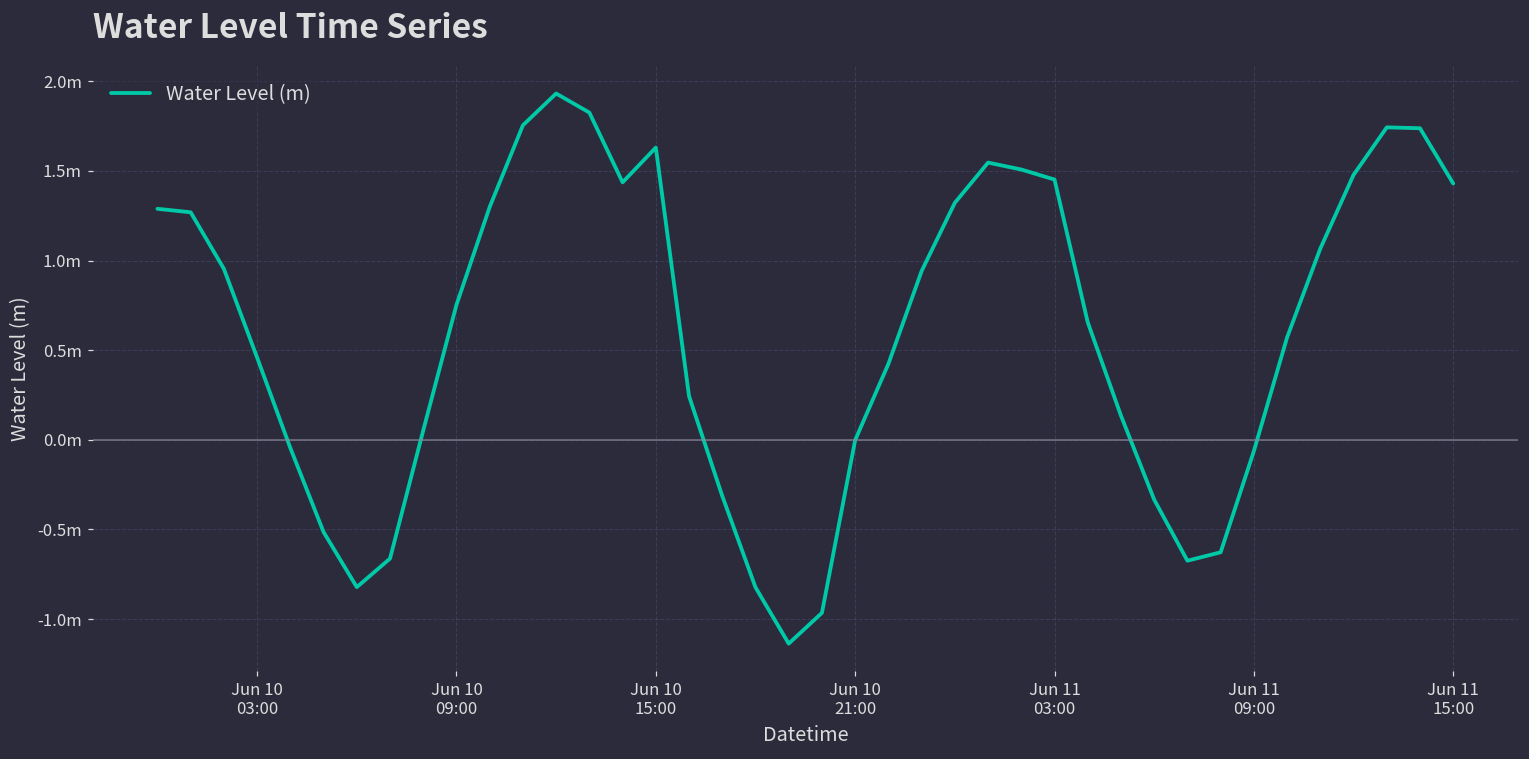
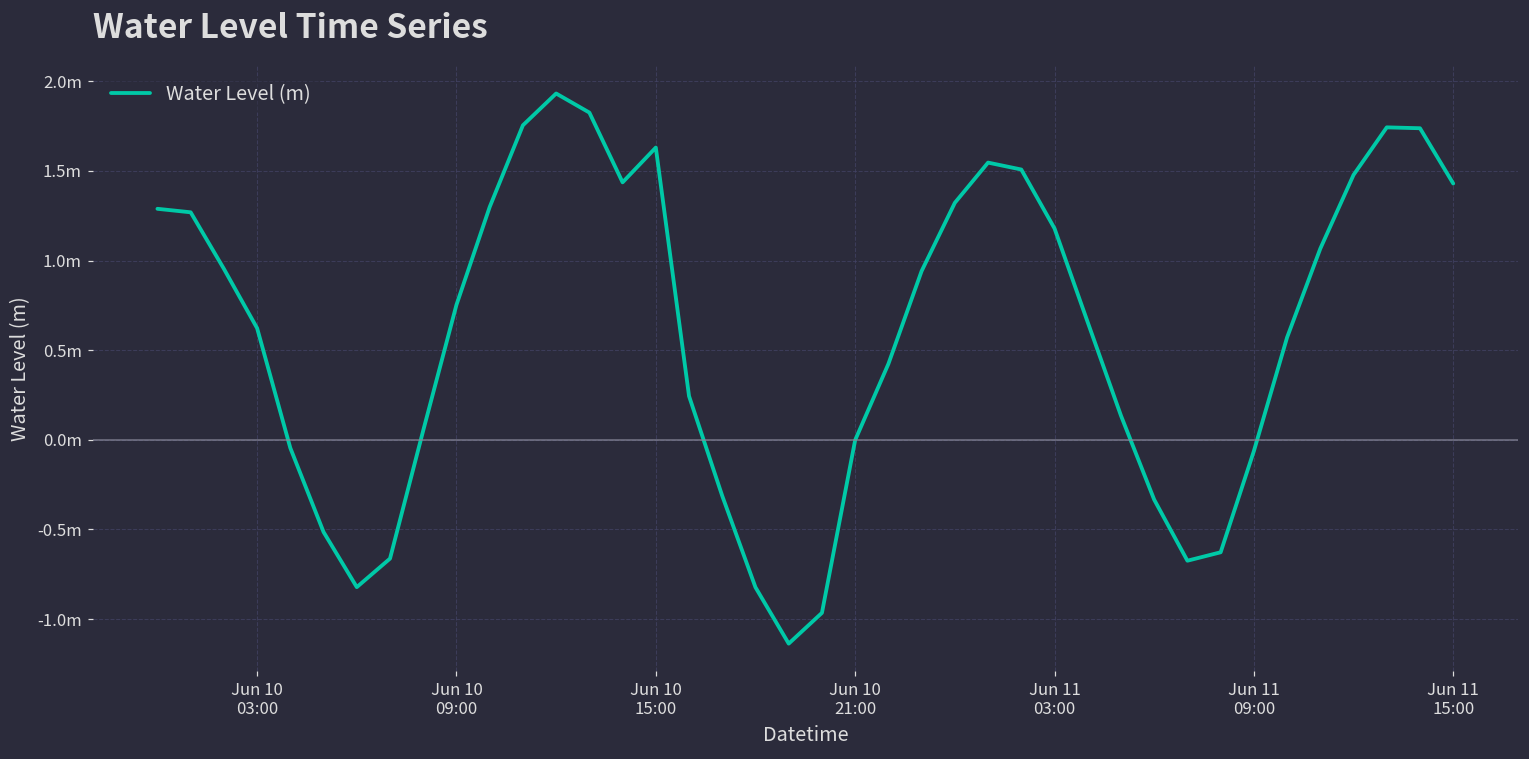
  {
-   "Jun 10 03:00": "0.46m",
+   "Jun 10 03:00": "0.62m",
    "Jun 10 09:00": "0.75m",
    "Jun 10 15:00": "1.63m",
    "Jun 10 21:00": "0.00m",
-   "Jun 11 03:00": "1.45m",
+   "Jun 11 03:00": "1.18m",
    "Jun 11 09:00": "-0.06m",
    "Jun 11 15:00": "1.43m"
  }
